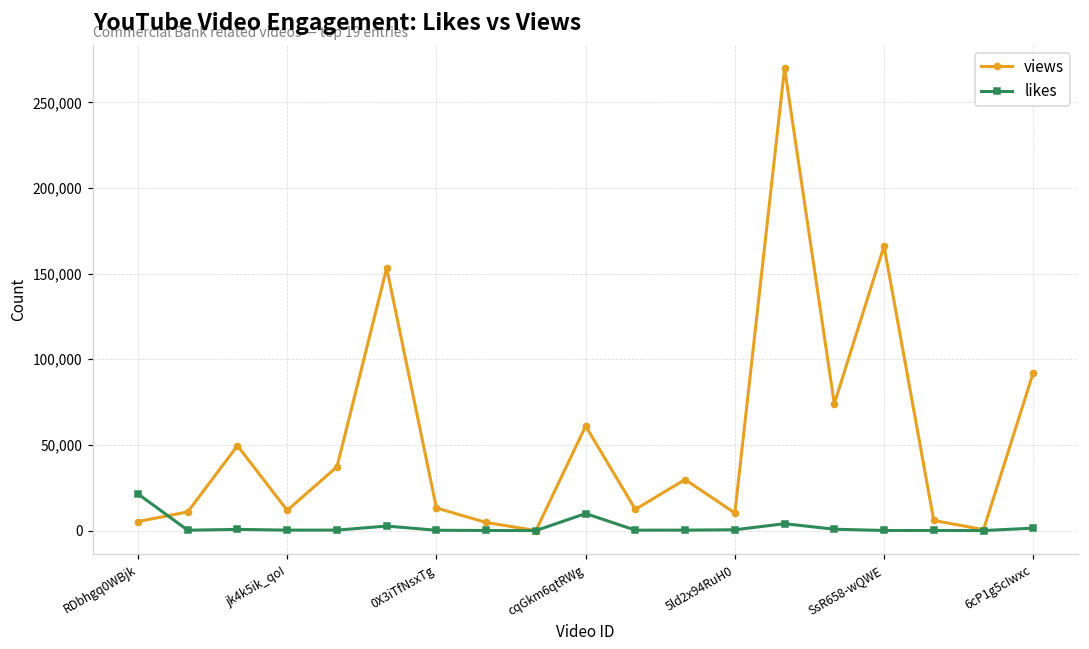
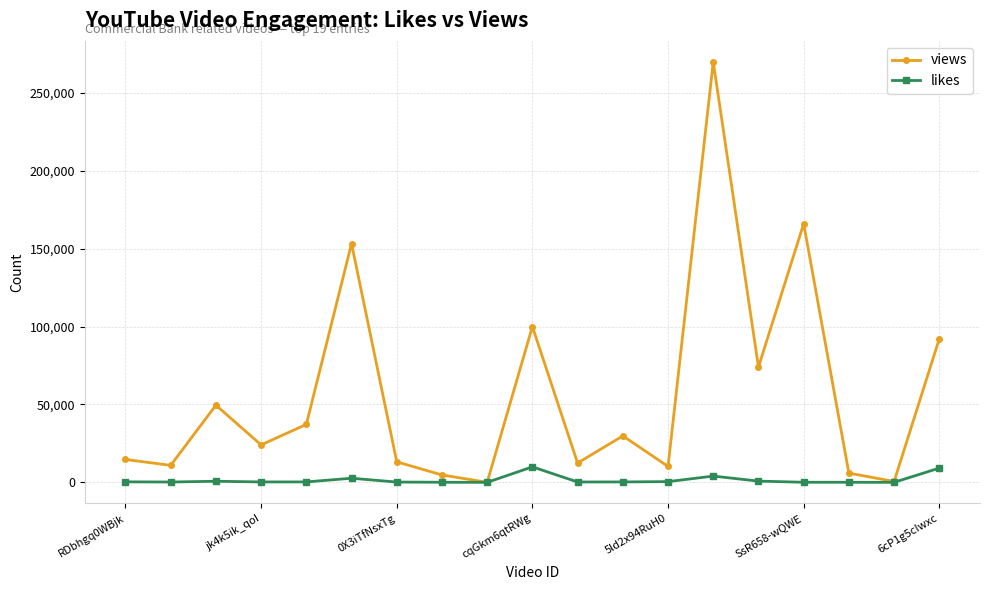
  {
    "views": {
-     "RDbhgq0WBjk": "5,000",
-     "jk4k5ik_qoI": "12,000",
+     "RDbhgq0WBjk": "15,000",
+     "jk4k5ik_qoI": "24,000",
      "0X3iTfNsxTg": "13,000",
-     "cqGkm6qtRWg": "61,000",
+     "cqGkm6qtRWg": "100,000",
      "5ld2x94RuH0": "10,000",
      "SsR658-wQWE": "166,000",
      "6cP1g5cIwxc": "92,000"
    },
    "likes": {
-     "RDbhgq0WBjk": "21,000",
+     "RDbhgq0WBjk": "0",
      "jk4k5ik_qoI": "0",
      "0X3iTfNsxTg": "0",
      "cqGkm6qtRWg": "10,000",
      "5ld2x94RuH0": "0",
      "SsR658-wQWE": "0",
-     "6cP1g5cIwxc": "1,000"
+     "6cP1g5cIwxc": "9,000"
    }
  }
